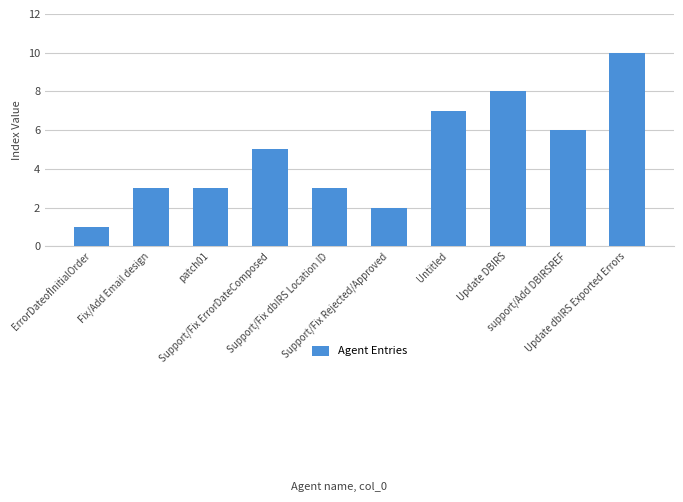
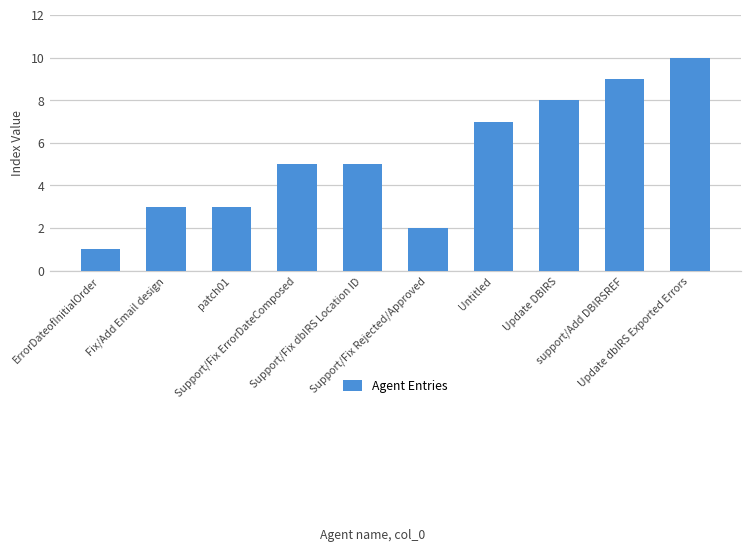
  {
    "ErrorDateofInitialOrder": 1,
    "Fix/Add Email design": 3,
    "patch01": 3,
    "Support/Fix ErrorDateComposed": 5,
-   "Support/Fix dbIRS Location ID": 3,
+   "Support/Fix dbIRS Location ID": 5,
    "Support/Fix Rejected/Approved": 2,
    "Untitled": 7,
    "Update DBIRS": 8,
-   "support/Add DBIRSREF": 6,
+   "support/Add DBIRSREF": 9,
    "Update dbIRS Exported Errors": 10
  }
